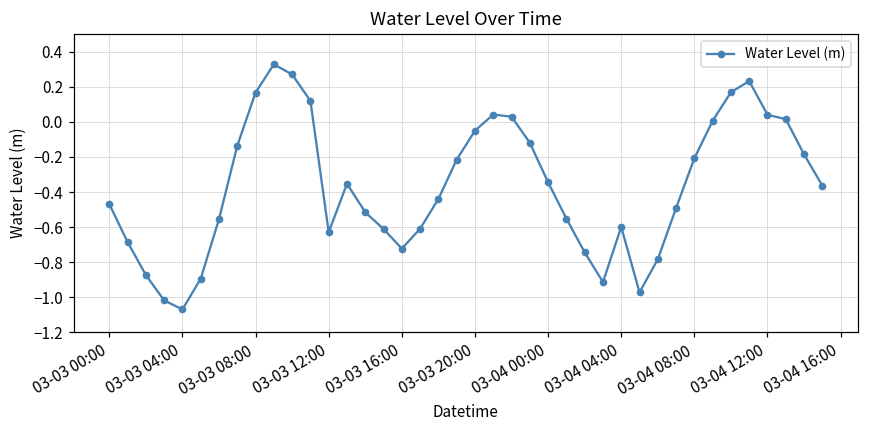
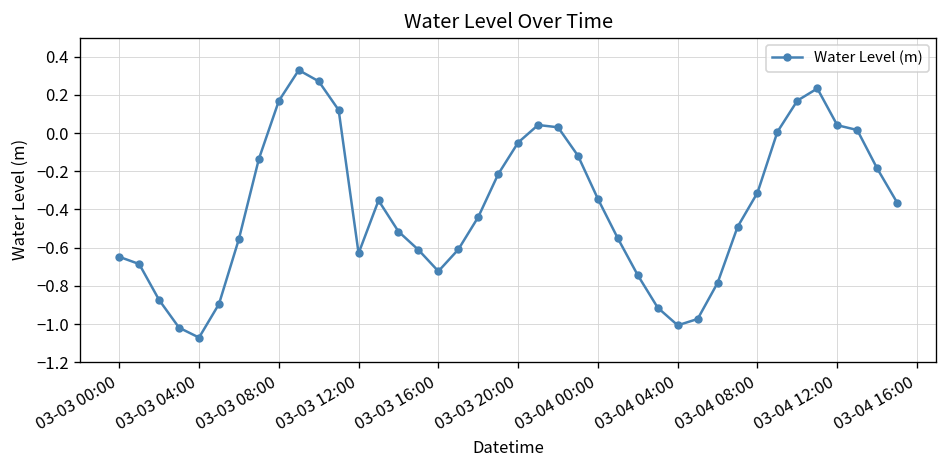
  {
-   "03-03 00:00": -0.47,
+   "03-03 00:00": -0.65,
    "03-03 04:00": -1.07,
    "03-03 08:00": 0.17,
    "03-03 12:00": -0.63,
    "03-03 16:00": -0.72,
    "03-03 20:00": -0.05,
    "03-04 00:00": -0.34,
-   "03-04 04:00": -0.60,
-   "03-04 08:00": -0.21,
+   "03-04 04:00": -1.01,
+   "03-04 08:00": -0.31,
    "03-04 12:00": 0.04
  }
